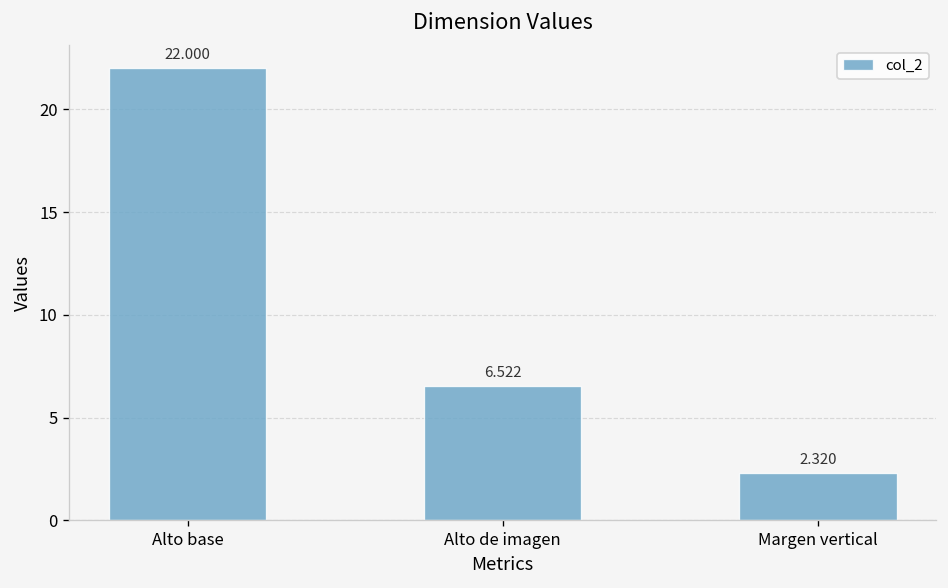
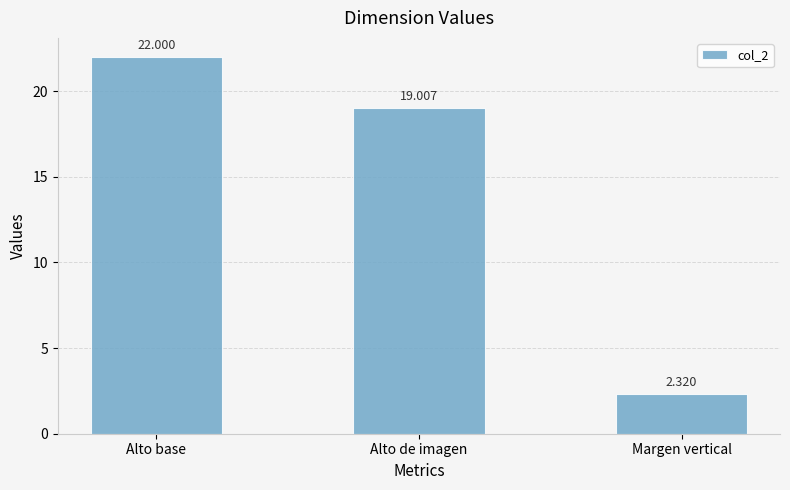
  {
    "Alto base": 22.000,
-   "Alto de imagen": 6.522,
+   "Alto de imagen": 19.007,
    "Margen vertical": 2.320
  }
